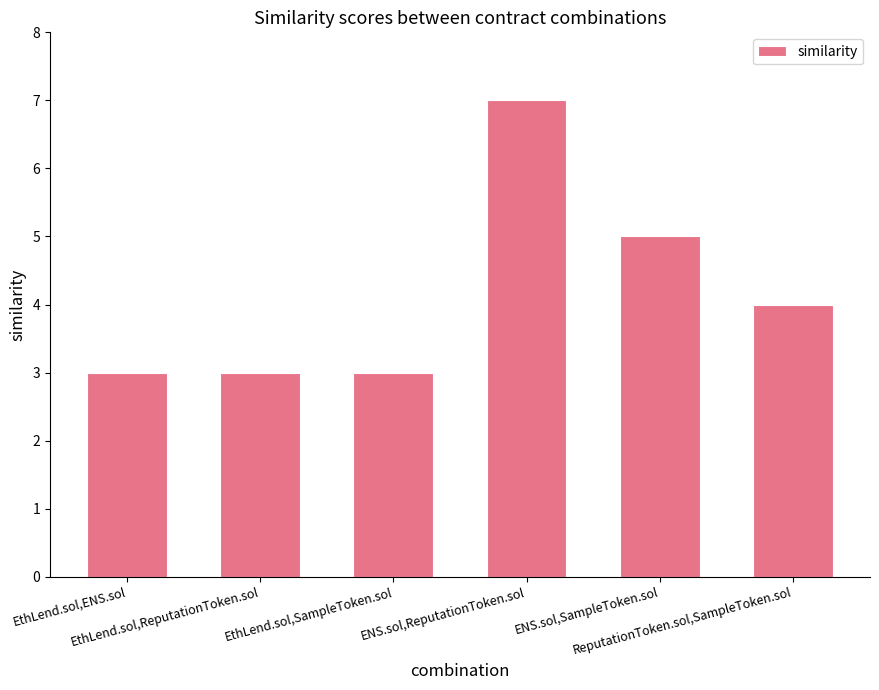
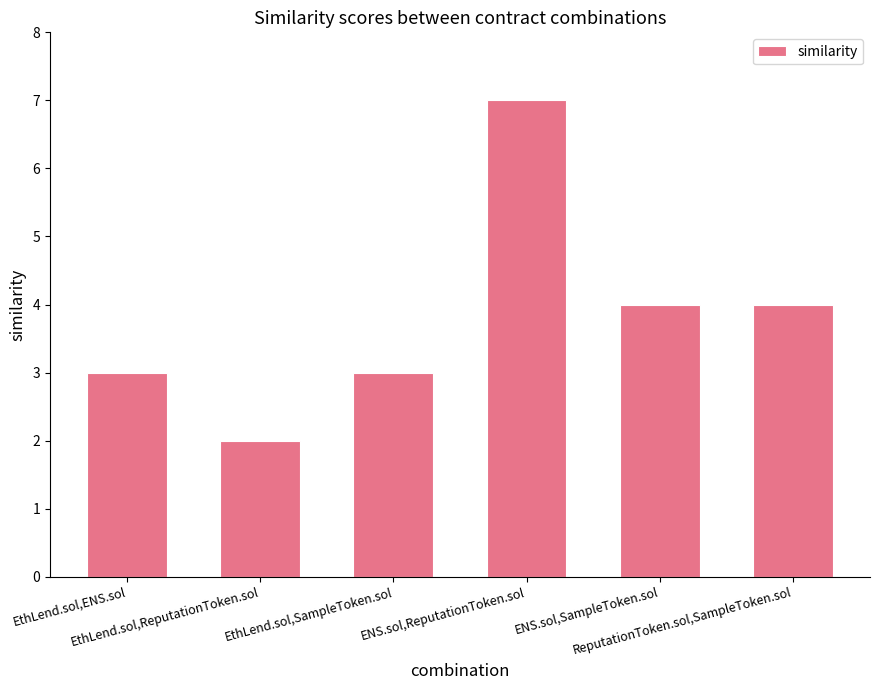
  {
    "EthLend.sol,ENS.sol": 3,
-   "EthLend.sol,ReputationToken.sol": 3,
+   "EthLend.sol,ReputationToken.sol": 2,
    "EthLend.sol,SampleToken.sol": 3,
    "ENS.sol,ReputationToken.sol": 7,
-   "ENS.sol,SampleToken.sol": 5,
+   "ENS.sol,SampleToken.sol": 4,
    "ReputationToken.sol,SampleToken.sol": 4
  }
